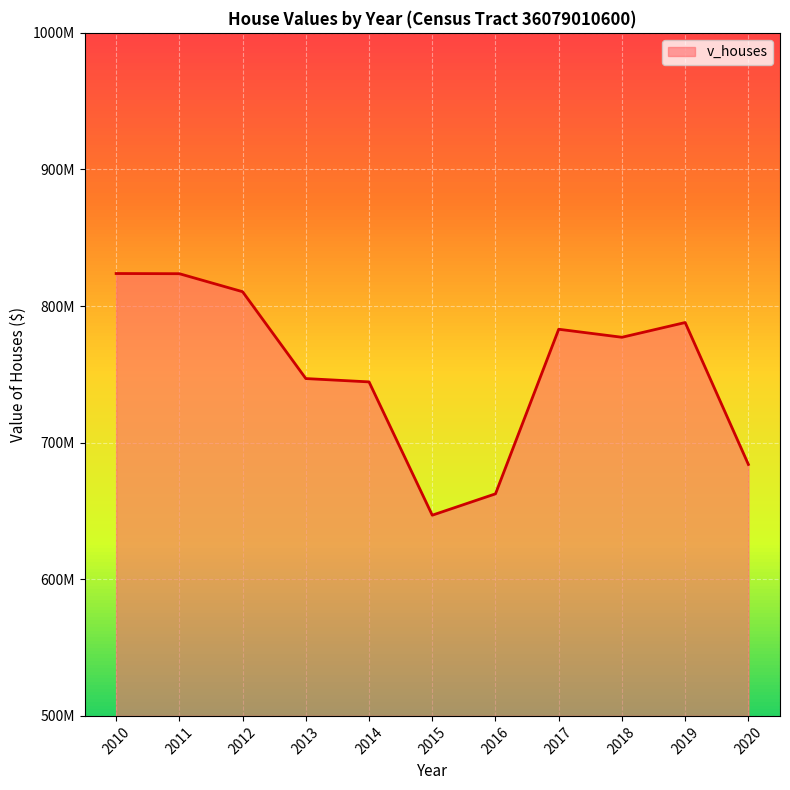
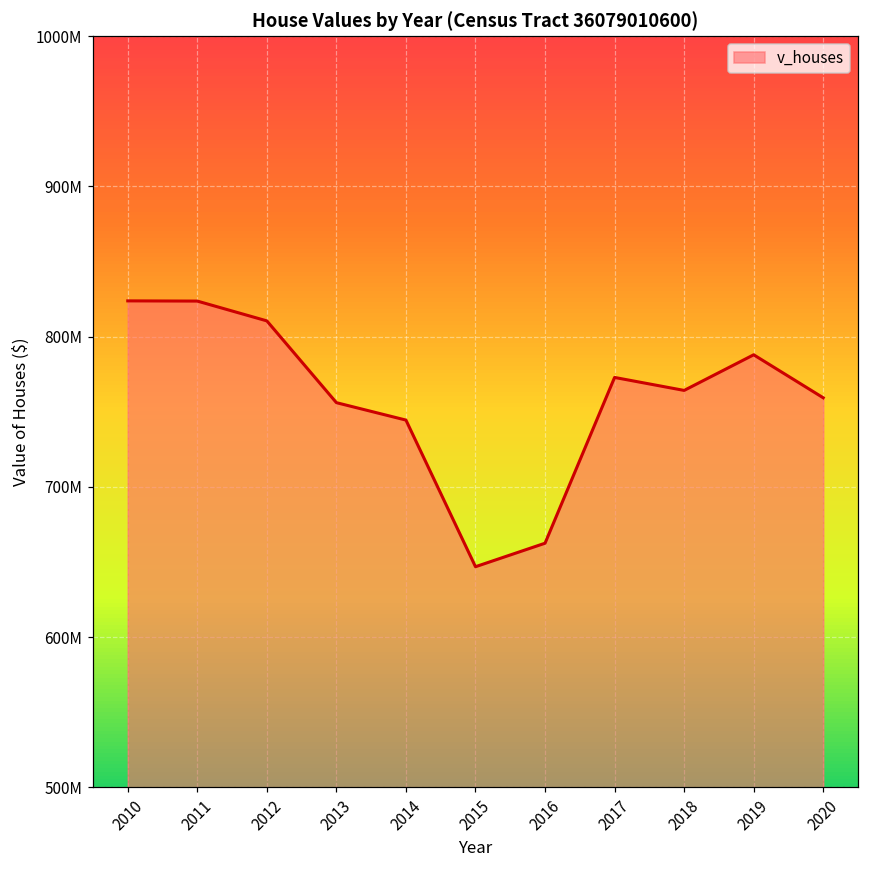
  {
    "2010": 824000000,
    "2011": 824000000,
    "2012": 811000000,
-   "2013": 747000000,
+   "2013": 756000000,
    "2014": 744000000,
    "2015": 647000000,
    "2016": 663000000,
-   "2017": 783000000,
-   "2018": 777000000,
+   "2017": 773000000,
+   "2018": 764000000,
    "2019": 788000000,
-   "2020": 684000000
+   "2020": 759000000
  }
